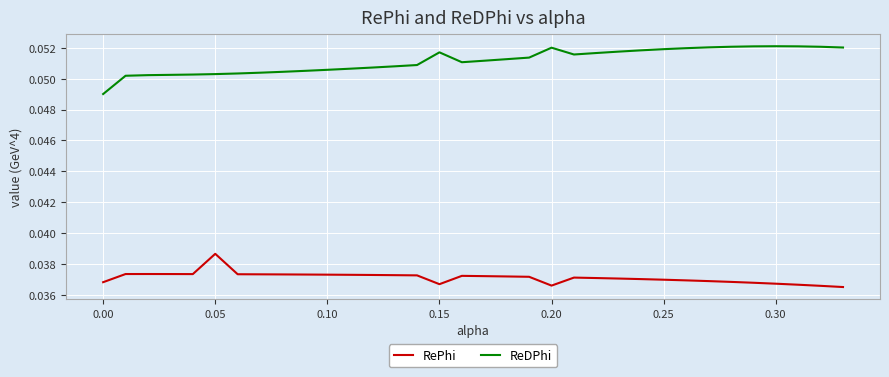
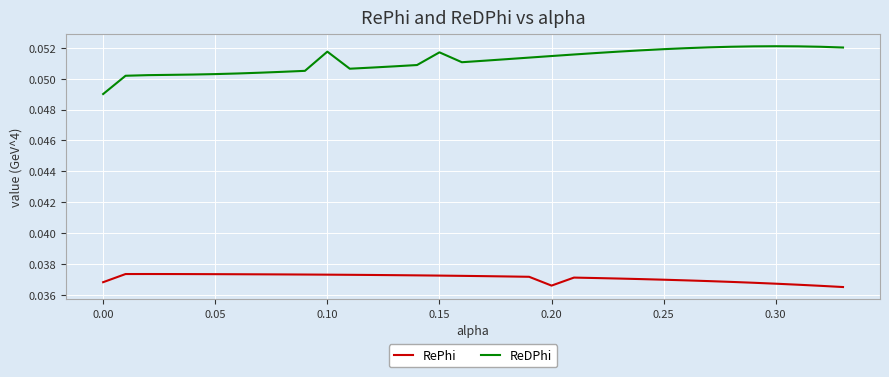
  {
    "RePhi": {
      "0.00": 0.0368,
-     "0.05": 0.0387,
+     "0.05": 0.0373,
      "0.10": 0.0373,
-     "0.15": 0.0367,
+     "0.15": 0.0372,
      "0.20": 0.0366,
      "0.25": 0.0370,
      "0.30": 0.0367
    },
    "ReDPhi": {
      "0.00": 0.0490,
      "0.05": 0.0503,
-     "0.10": 0.0506,
+     "0.10": 0.0517,
      "0.15": 0.0517,
-     "0.20": 0.0520,
+     "0.20": 0.0515,
      "0.25": 0.0519,
      "0.30": 0.0521
    }
  }
